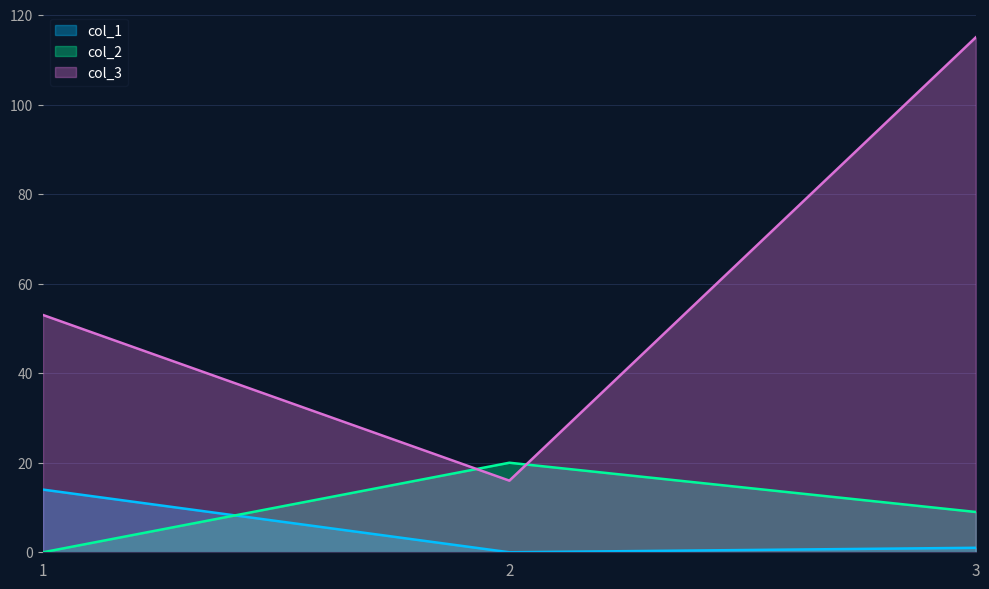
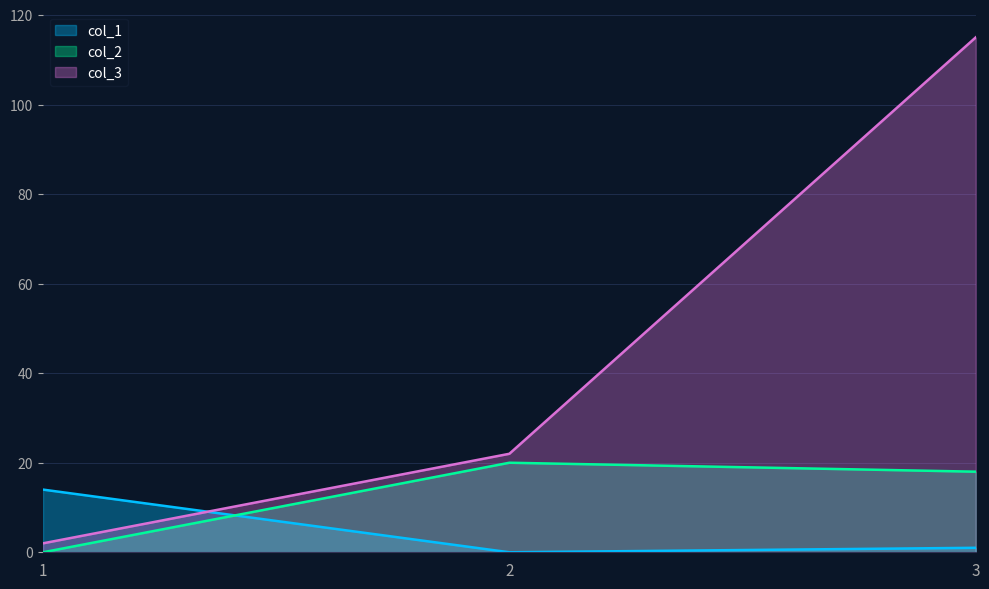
  {
    "col_1": {
      "1": 14,
      "2": 0,
      "3": 1
    },
    "col_2": {
      "1": 0,
      "2": 20,
-     "3": 9
+     "3": 18
    },
    "col_3": {
-     "1": 53,
-     "2": 16,
+     "1": 2,
+     "2": 22,
      "3": 115
    }
  }
